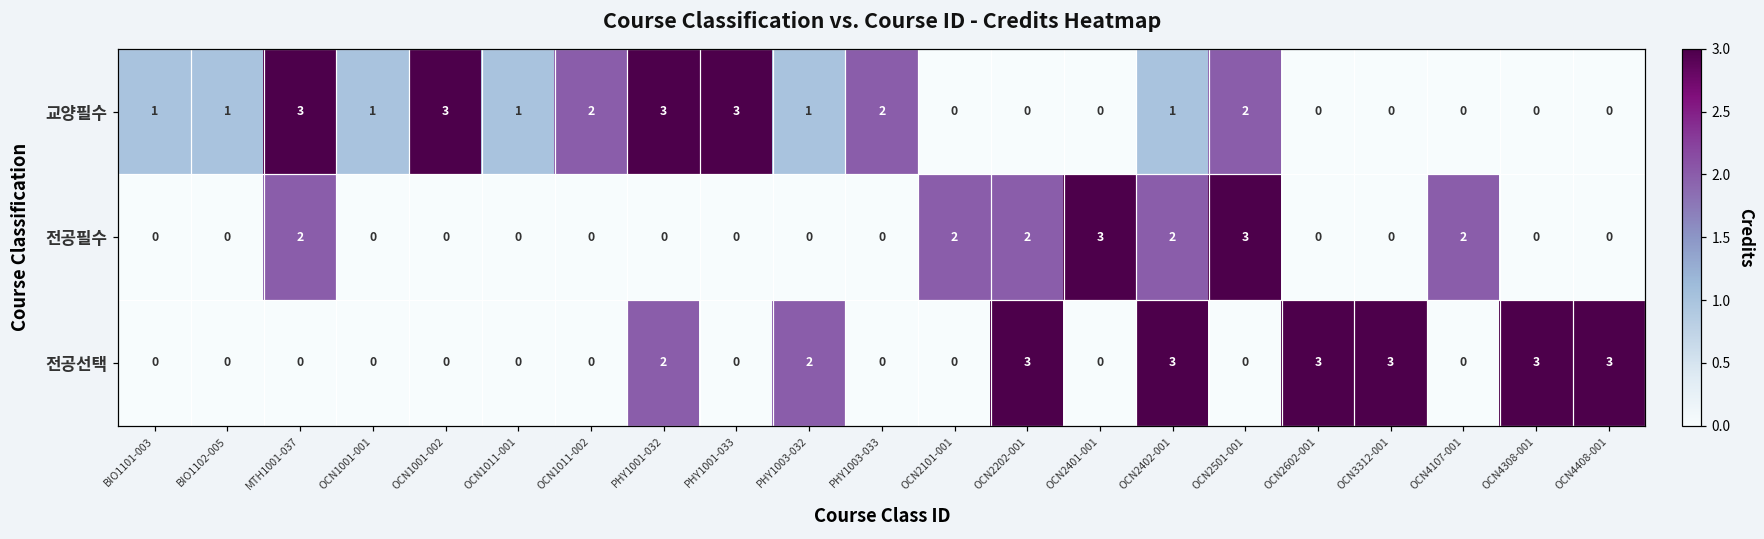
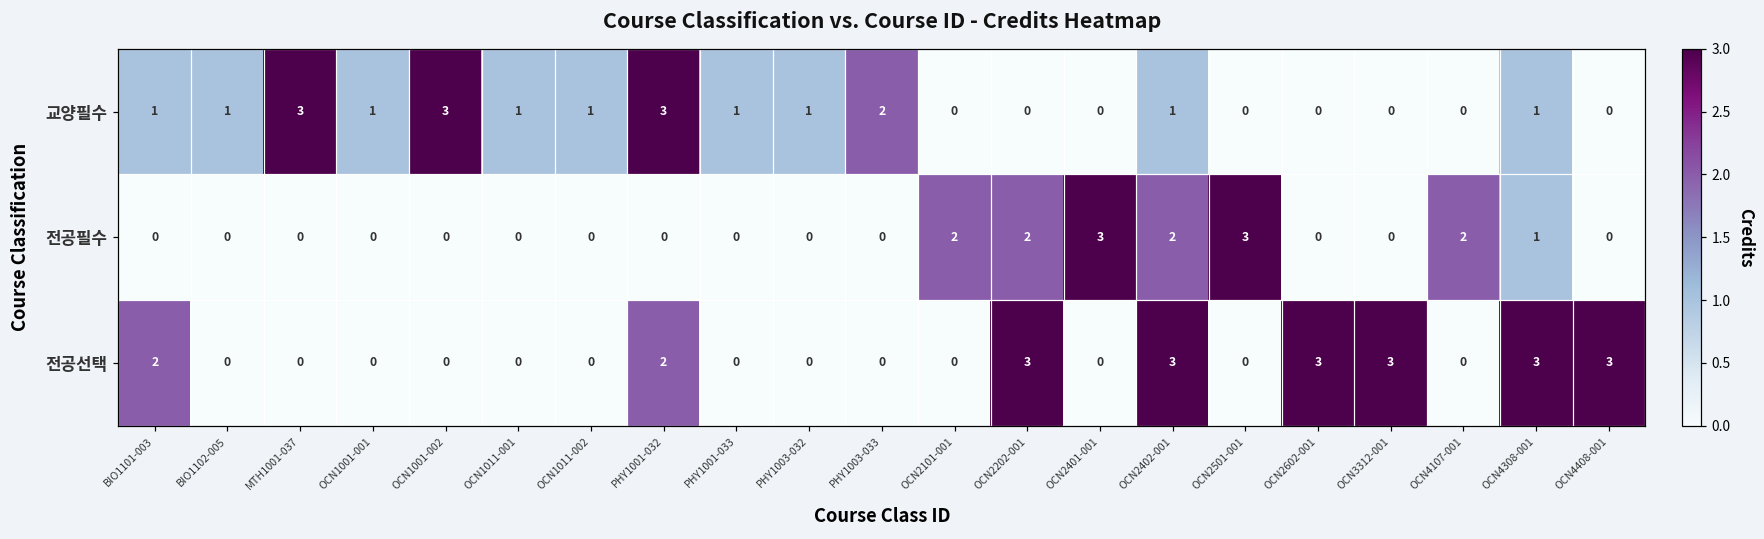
  {
    "교양필수": {
      "BIO1101-003": 1,
      "BIO1102-005": 1,
      "MTH1001-037": 3,
      "OCN1001-001": 1,
      "OCN1001-002": 3,
      "OCN1011-001": 1,
-     "OCN1011-002": 2,
+     "OCN1011-002": 1,
      "PHY1001-032": 3,
-     "PHY1001-033": 3,
+     "PHY1001-033": 1,
      "PHY1003-032": 1,
      "PHY1003-033": 2,
      "OCN2101-001": 0,
      "OCN2202-001": 0,
      "OCN2401-001": 0,
      "OCN2402-001": 1,
-     "OCN2501-001": 2,
+     "OCN2501-001": 0,
      "OCN2602-001": 0,
      "OCN3312-001": 0,
      "OCN4107-001": 0,
-     "OCN4308-001": 0,
+     "OCN4308-001": 1,
      "OCN4408-001": 0
    },
    "전공필수": {
      "BIO1101-003": 0,
      "BIO1102-005": 0,
-     "MTH1001-037": 2,
+     "MTH1001-037": 0,
      "OCN1001-001": 0,
      "OCN1001-002": 0,
      "OCN1011-001": 0,
      "OCN1011-002": 0,
      "PHY1001-032": 0,
      "PHY1001-033": 0,
      "PHY1003-032": 0,
      "PHY1003-033": 0,
      "OCN2101-001": 2,
      "OCN2202-001": 2,
      "OCN2401-001": 3,
      "OCN2402-001": 2,
      "OCN2501-001": 3,
      "OCN2602-001": 0,
      "OCN3312-001": 0,
      "OCN4107-001": 2,
-     "OCN4308-001": 0,
+     "OCN4308-001": 1,
      "OCN4408-001": 0
    },
    "전공선택": {
-     "BIO1101-003": 0,
+     "BIO1101-003": 2,
      "BIO1102-005": 0,
      "MTH1001-037": 0,
      "OCN1001-001": 0,
      "OCN1001-002": 0,
      "OCN1011-001": 0,
      "OCN1011-002": 0,
      "PHY1001-032": 2,
      "PHY1001-033": 0,
-     "PHY1003-032": 2,
+     "PHY1003-032": 0,
      "PHY1003-033": 0,
      "OCN2101-001": 0,
      "OCN2202-001": 3,
      "OCN2401-001": 0,
      "OCN2402-001": 3,
      "OCN2501-001": 0,
      "OCN2602-001": 3,
      "OCN3312-001": 3,
      "OCN4107-001": 0,
      "OCN4308-001": 3,
      "OCN4408-001": 3
    }
  }
